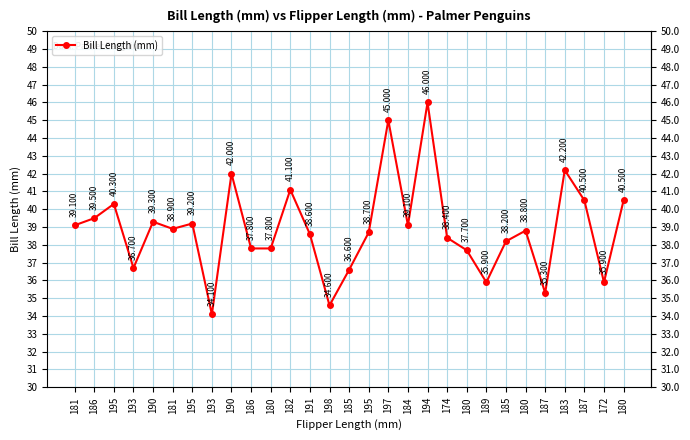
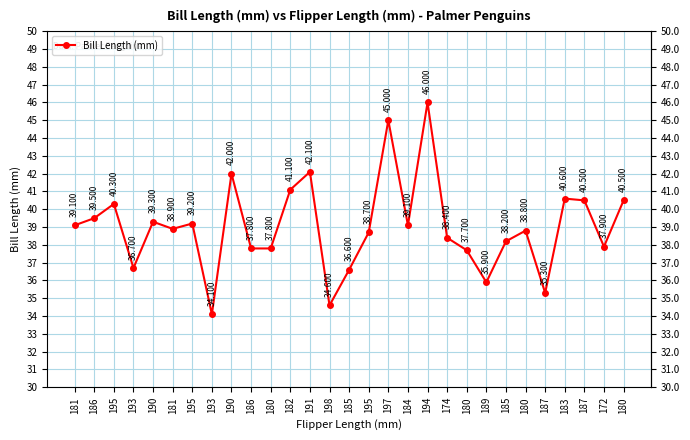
  {
    "182": 41.100,
-   "191": 38.600,
+   "191": 42.100,
    "198": 34.600,
    "197": 45.000,
    "184": 39.100,
    "194": 46.000,
    "174": 38.400,
    "189": 35.900,
-   "183": 42.200,
-   "172": 35.900
+   "183": 40.600,
+   "172": 37.900
  }
